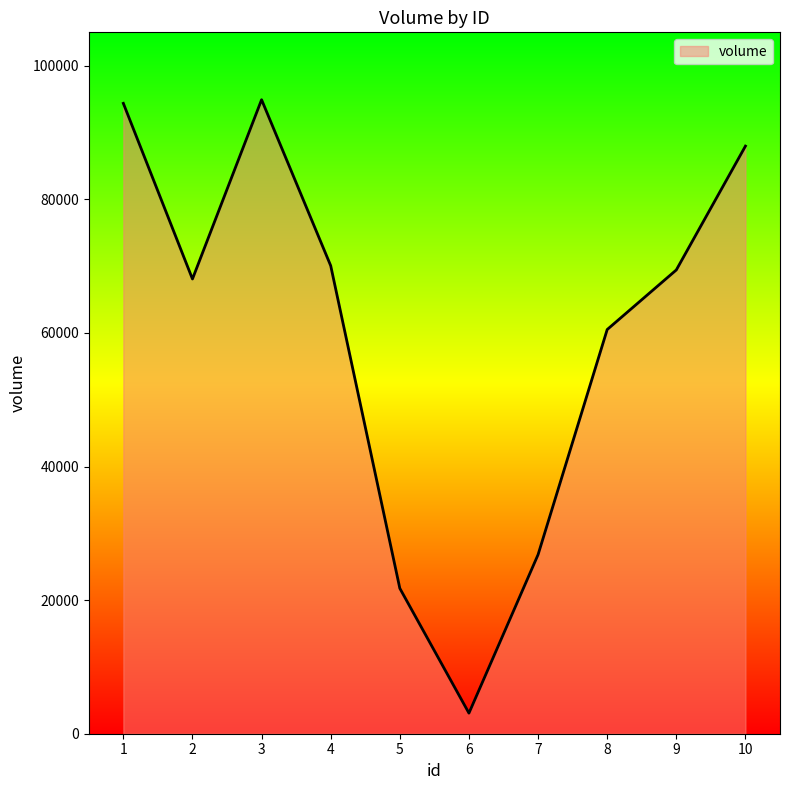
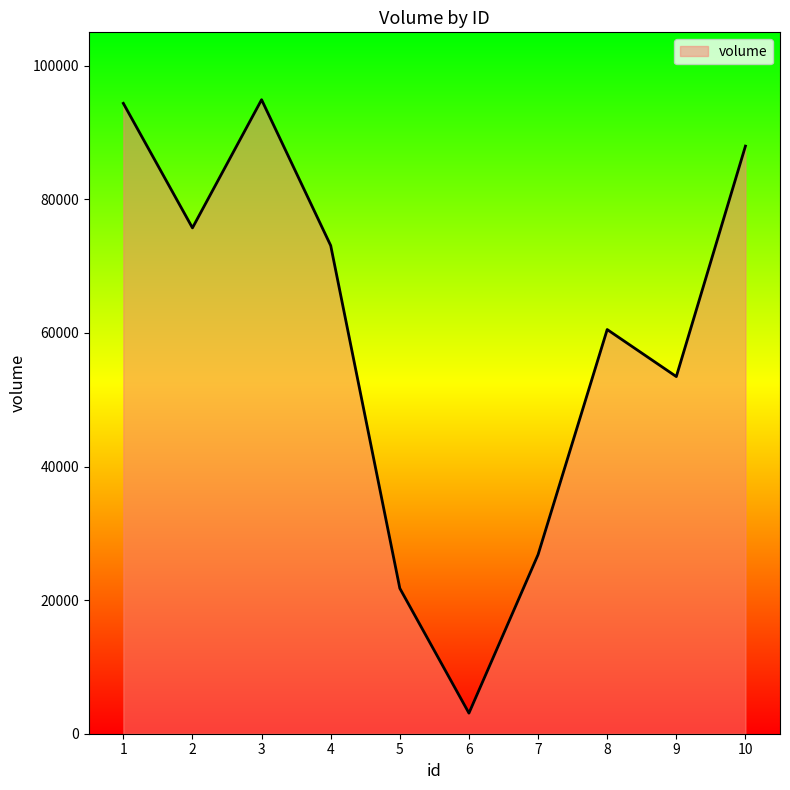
  {
    "1": 94000,
-   "2": 68000,
+   "2": 76000,
    "3": 95000,
-   "4": 70000,
+   "4": 73000,
    "5": 22000,
    "6": 3000,
    "7": 27000,
    "8": 61000,
-   "9": 69000,
+   "9": 53000,
    "10": 88000
  }
